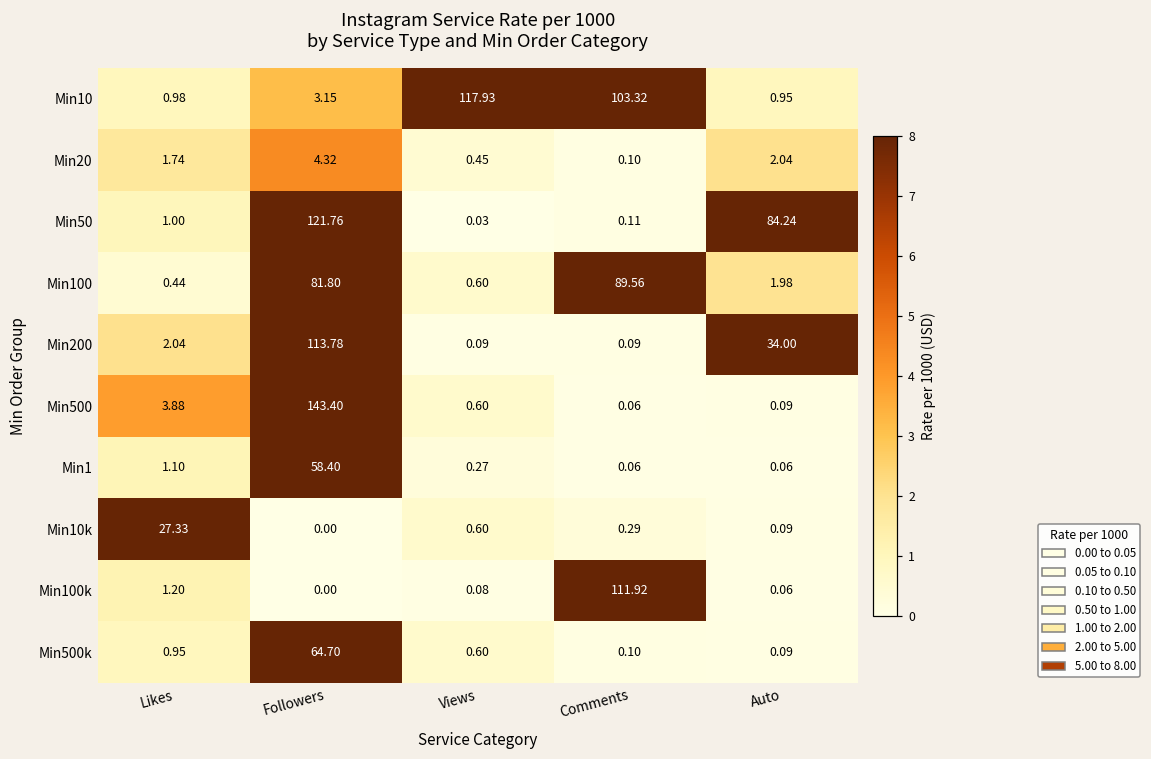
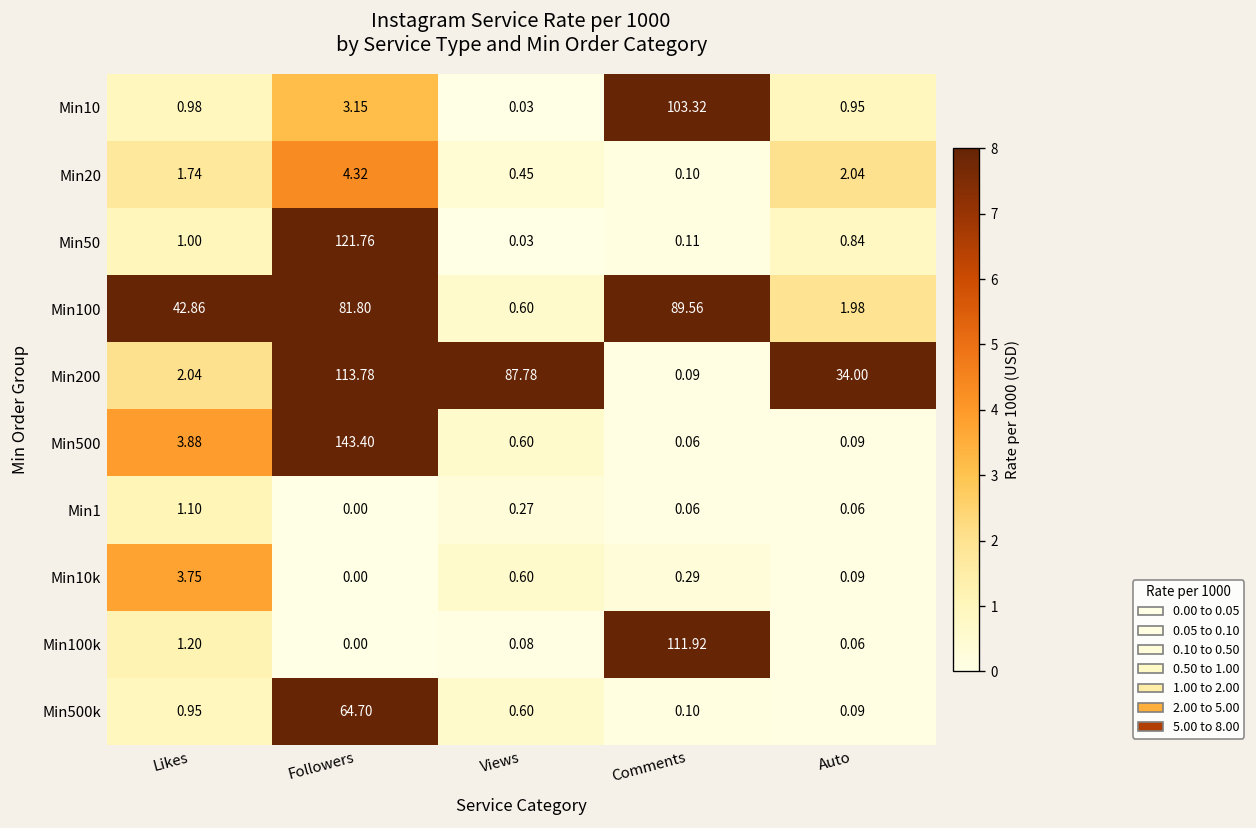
  {
    "Min10": {
      "Likes": 0.98,
      "Followers": 3.15,
-     "Views": 117.93,
+     "Views": 0.03,
      "Comments": 103.32,
      "Auto": 0.95
    },
    "Min20": {
      "Likes": 1.74,
      "Followers": 4.32,
      "Views": 0.45,
      "Comments": 0.10,
      "Auto": 2.04
    },
    "Min50": {
      "Likes": 1.00,
      "Followers": 121.76,
      "Views": 0.03,
      "Comments": 0.11,
-     "Auto": 84.24
+     "Auto": 0.84
    },
    "Min100": {
-     "Likes": 0.44,
+     "Likes": 42.86,
      "Followers": 81.80,
      "Views": 0.60,
      "Comments": 89.56,
      "Auto": 1.98
    },
    "Min200": {
      "Likes": 2.04,
      "Followers": 113.78,
-     "Views": 0.09,
+     "Views": 87.78,
      "Comments": 0.09,
      "Auto": 34.00
    },
    "Min500": {
      "Likes": 3.88,
      "Followers": 143.40,
      "Views": 0.60,
      "Comments": 0.06,
      "Auto": 0.09
    },
    "Min1": {
      "Likes": 1.10,
-     "Followers": 58.40,
+     "Followers": 0.00,
      "Views": 0.27,
      "Comments": 0.06,
      "Auto": 0.06
    },
    "Min10k": {
-     "Likes": 27.33,
+     "Likes": 3.75,
      "Followers": 0.00,
      "Views": 0.60,
      "Comments": 0.29,
      "Auto": 0.09
    },
    "Min100k": {
      "Likes": 1.20,
      "Followers": 0.00,
      "Views": 0.08,
      "Comments": 111.92,
      "Auto": 0.06
    },
    "Min500k": {
      "Likes": 0.95,
      "Followers": 64.70,
      "Views": 0.60,
      "Comments": 0.10,
      "Auto": 0.09
    }
  }
